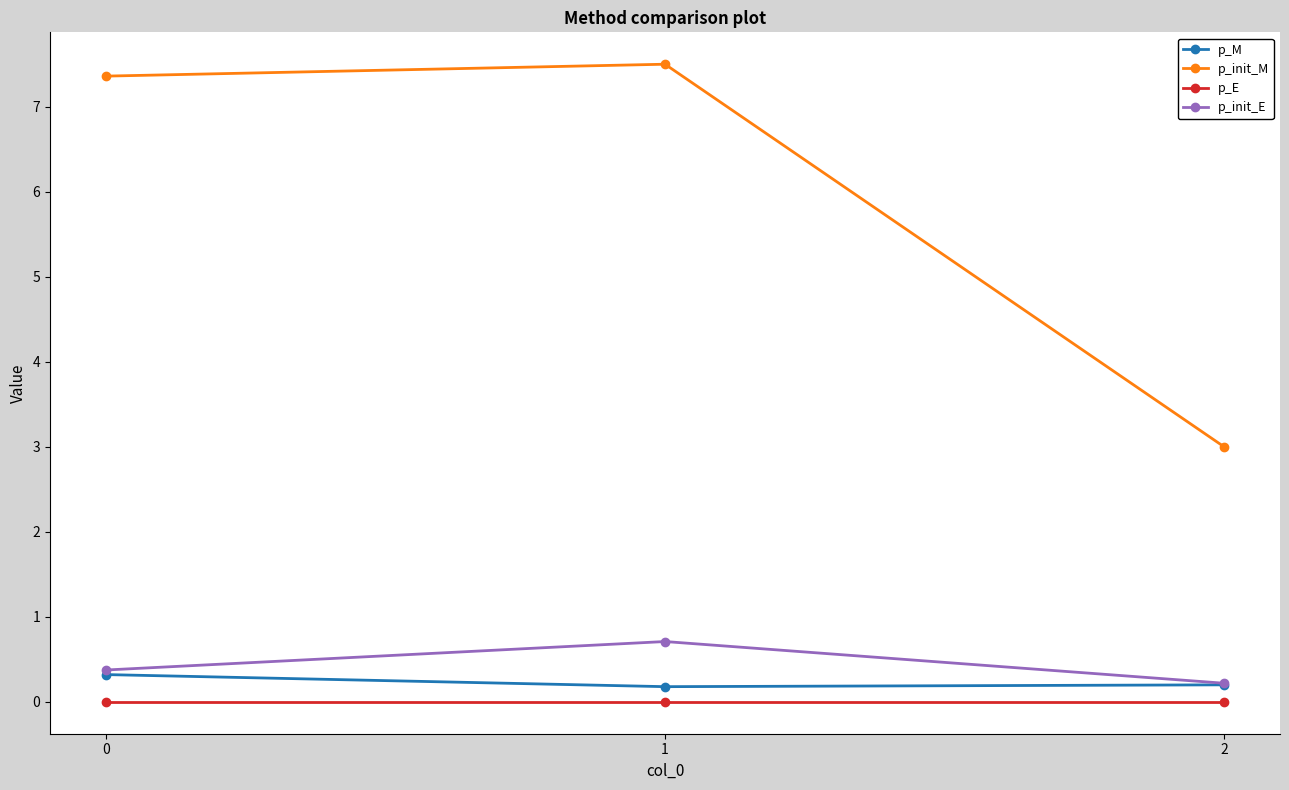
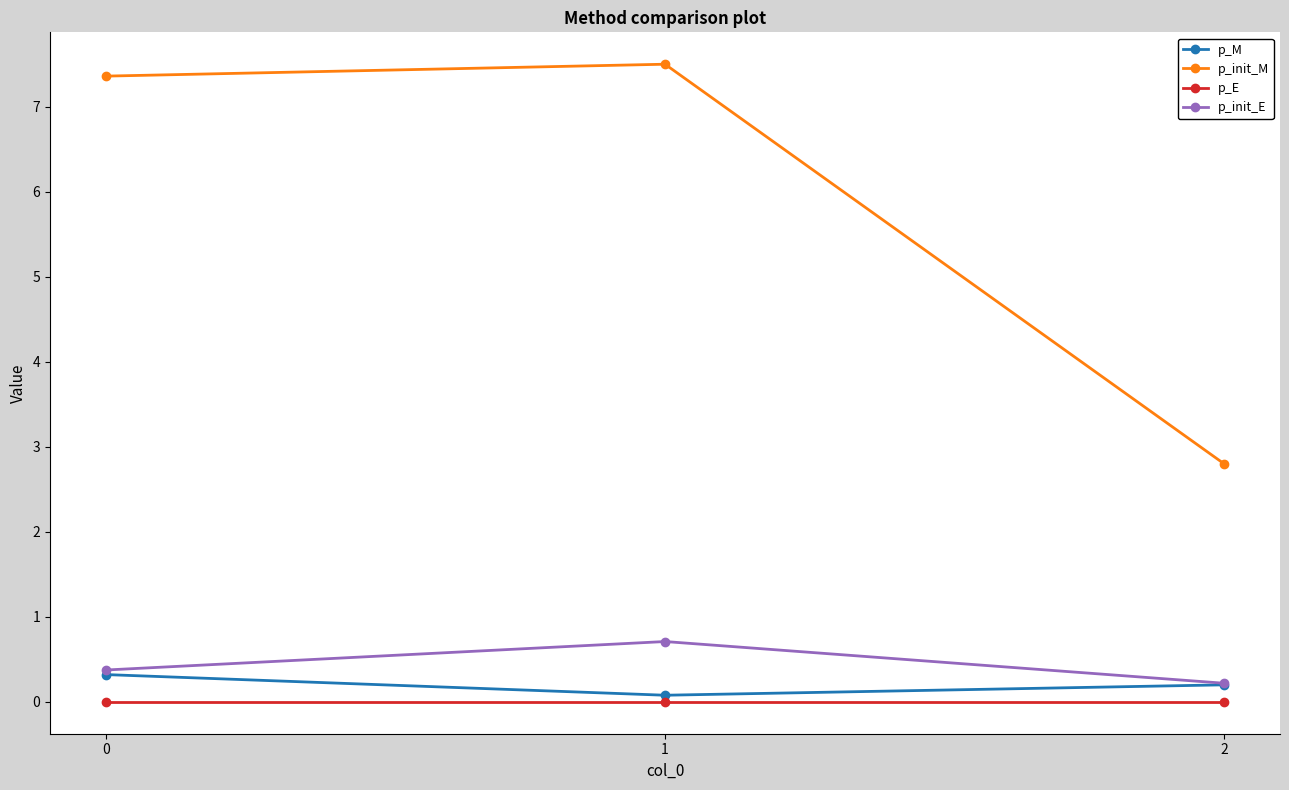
  {
    "p_M": {
      "0": 0.3,
-     "1": 0.2
+     "1": 0.1
    },
    "p_init_M": {
      "0": 7.4,
      "1": 7.5,
-     "2": 3.0
+     "2": 2.8
    },
    "p_E": {
      "0": 0.0,
      "1": 0.0,
      "2": 0.0
    },
    "p_init_E": {
      "0": 0.4,
      "1": 0.7
    }
  }
